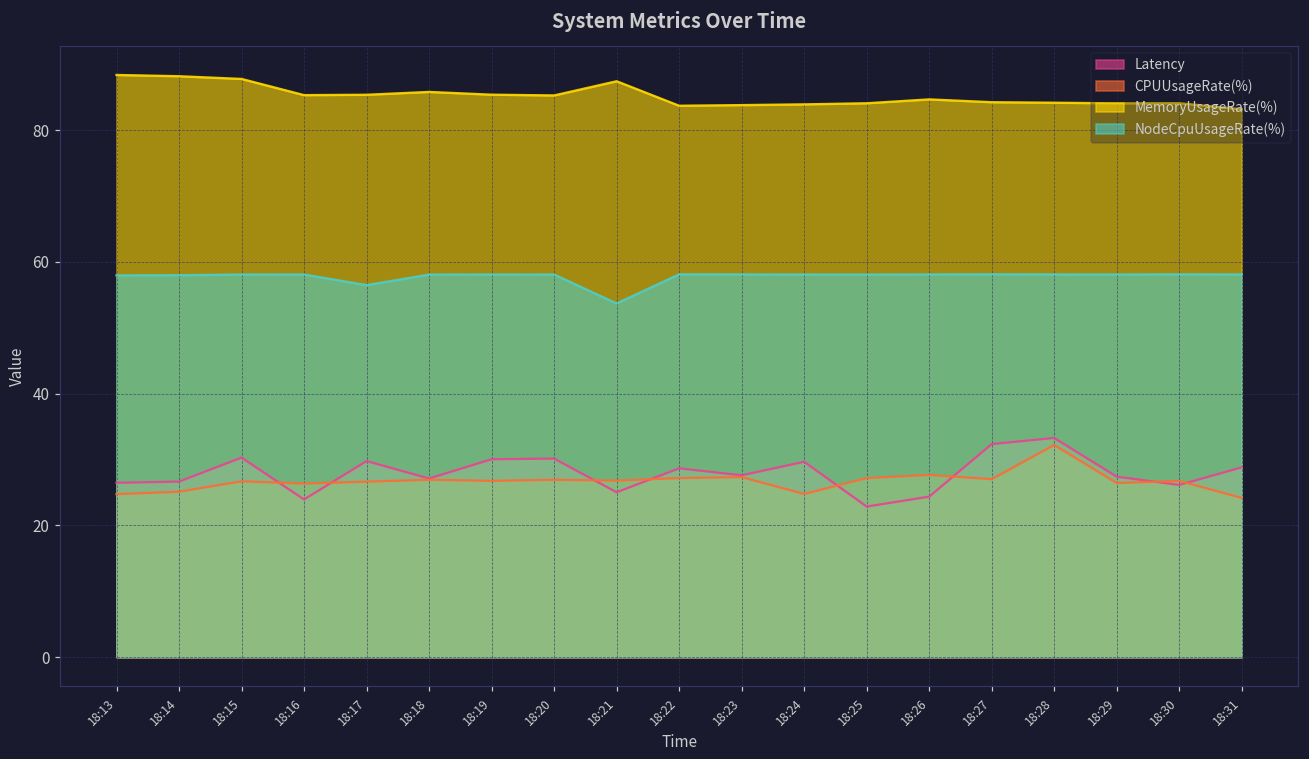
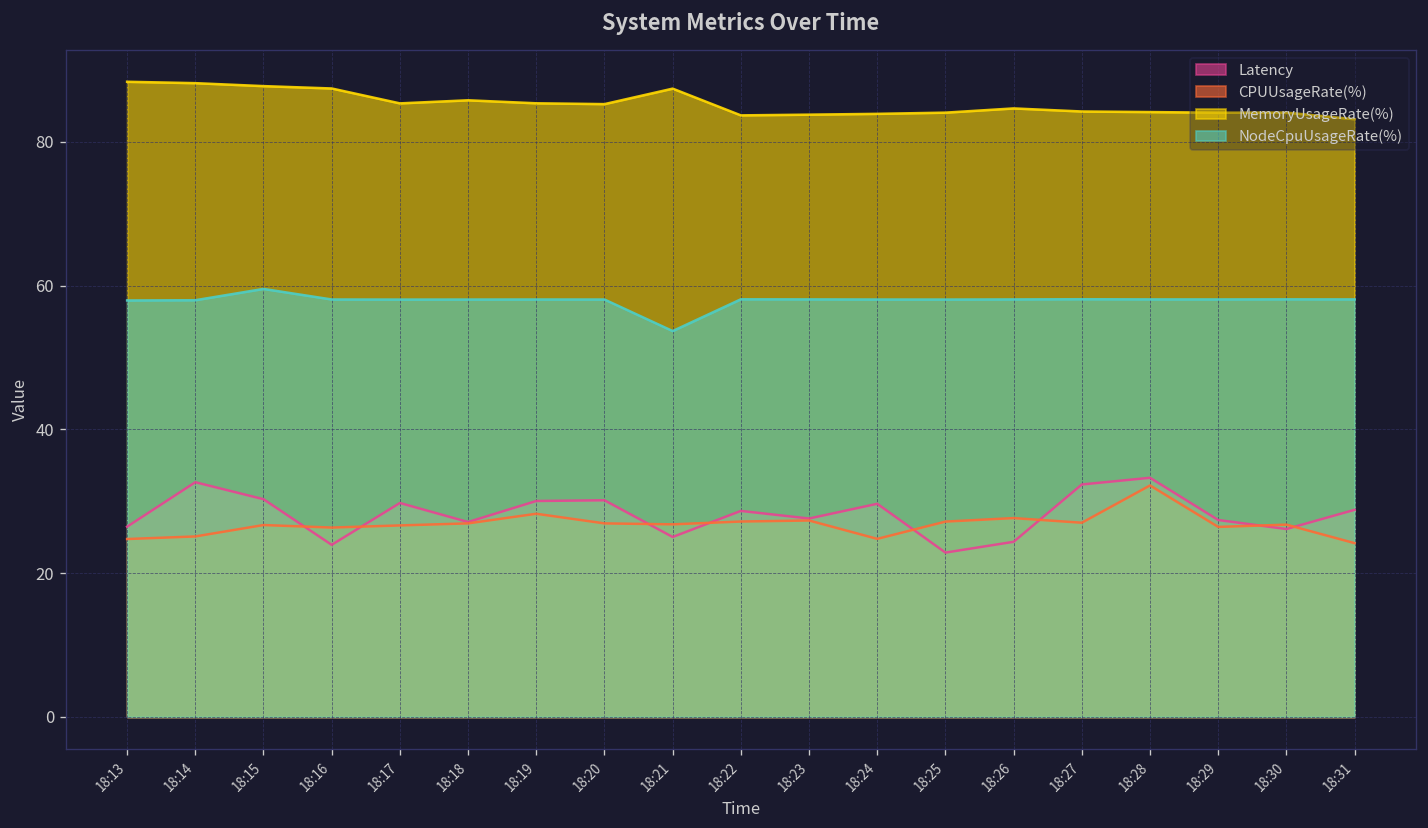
  {
    "Latency": {
      "18:13": 26,
-     "18:14": 27,
+     "18:14": 33,
      "18:15": 30,
      "18:16": 24,
      "18:17": 30,
      "18:19": 30,
      "18:20": 30,
      "18:21": 25,
      "18:22": 29,
      "18:24": 30,
      "18:25": 23,
      "18:26": 24,
      "18:27": 32,
      "18:28": 33,
      "18:29": 27,
      "18:30": 26,
      "18:31": 29
    },
    "CPUUsageRate(%)": {
      "18:13": 25,
      "18:14": 25,
      "18:15": 27,
      "18:16": 26,
      "18:17": 27,
-     "18:19": 27,
+     "18:19": 28,
      "18:20": 27,
      "18:21": 27,
      "18:22": 27,
      "18:24": 25,
      "18:25": 27,
      "18:26": 28,
      "18:27": 27,
      "18:28": 32,
      "18:29": 26,
      "18:30": 27,
      "18:31": 24
    },
    "MemoryUsageRate(%)": {
      "18:13": 88,
      "18:14": 88,
      "18:15": 88,
-     "18:16": 85,
+     "18:16": 87,
      "18:17": 85,
      "18:18": 86,
      "18:19": 85,
      "18:20": 85,
      "18:21": 87,
      "18:22": 84,
      "18:23": 84,
      "18:24": 84,
      "18:25": 84,
      "18:26": 85,
      "18:27": 84,
      "18:28": 84
    },
    "NodeCpuUsageRate(%)": {
      "18:13": 58,
      "18:14": 58,
-     "18:15": 58,
+     "18:15": 60,
      "18:16": 58,
-     "18:17": 56,
+     "18:17": 58,
      "18:18": 58,
      "18:19": 58,
      "18:20": 58,
      "18:21": 54,
      "18:22": 58,
      "18:23": 58,
      "18:24": 58,
      "18:25": 58,
      "18:26": 58,
      "18:27": 58,
      "18:28": 58,
      "18:29": 58,
      "18:30": 58,
      "18:31": 58
    }
  }
